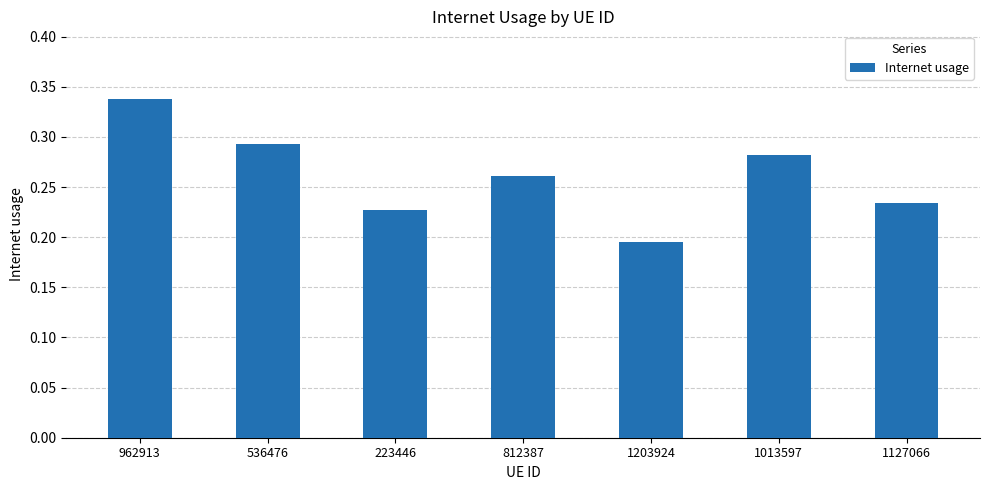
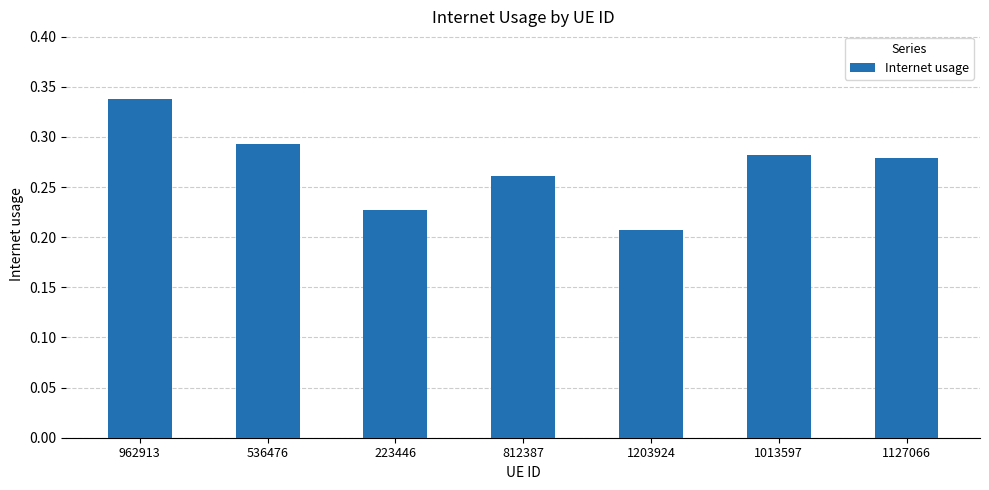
  {
    "962913": 0.338,
    "536476": 0.293,
    "223446": 0.227,
    "812387": 0.261,
-   "1203924": 0.196,
+   "1203924": 0.207,
    "1013597": 0.282,
-   "1127066": 0.234
+   "1127066": 0.279
  }
